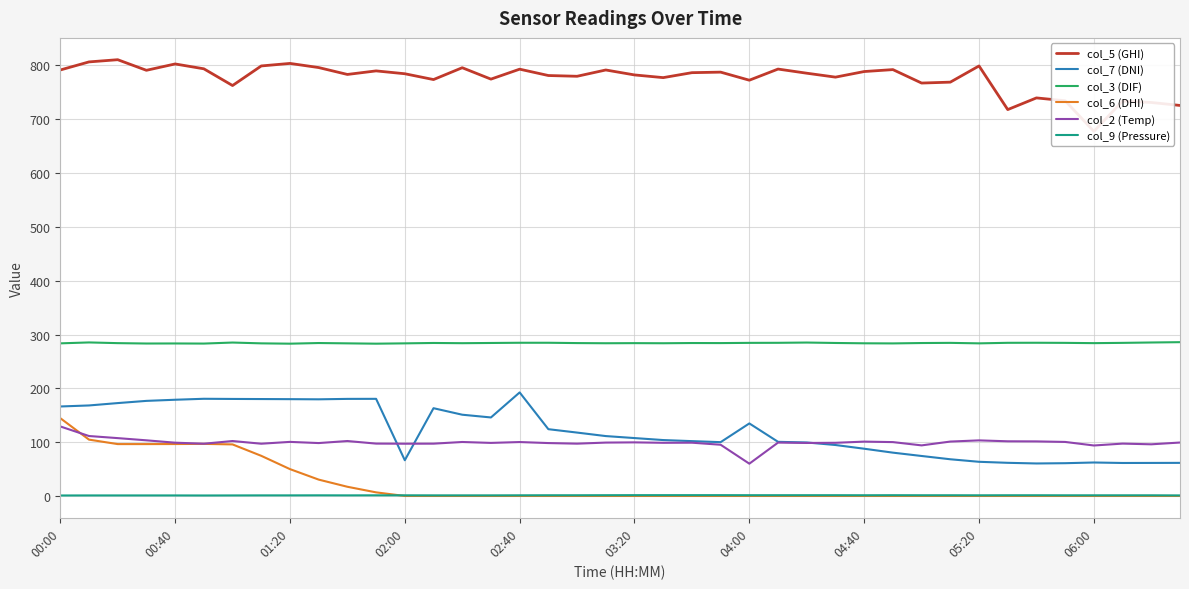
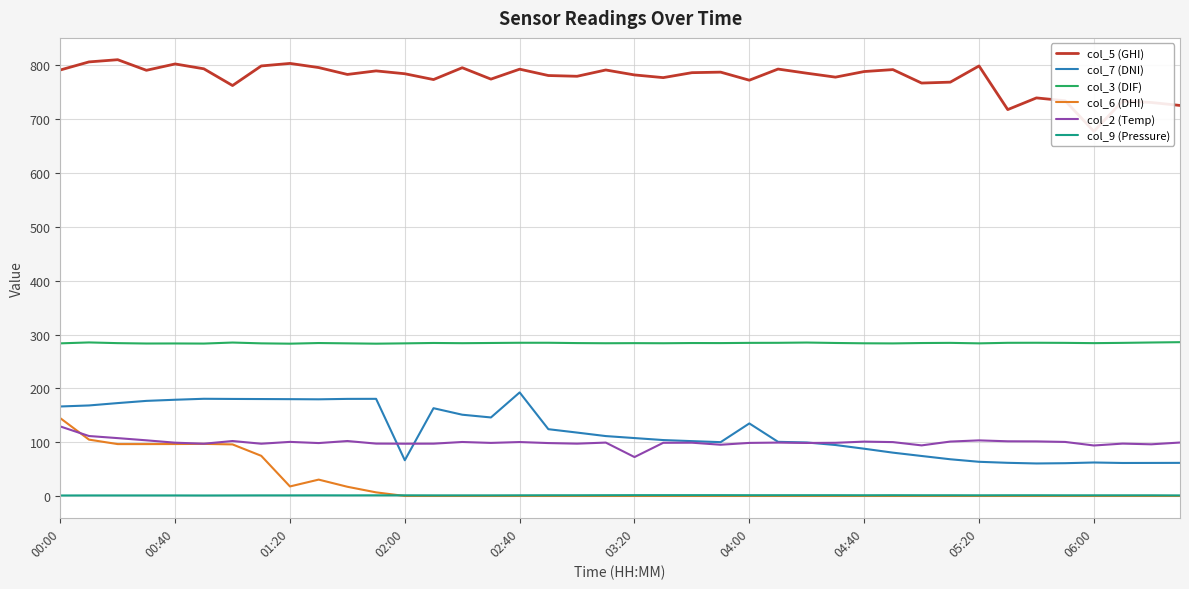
  {
    "col_5 (GHI)": {
      "00:00": 790,
      "00:40": 800,
      "01:20": 800,
      "02:00": 780,
      "02:40": 790,
      "03:20": 780,
      "04:00": 770,
      "04:40": 790,
      "05:20": 800
    },
    "col_7 (DNI)": {
      "00:00": 170,
      "00:40": 180,
      "01:20": 180,
      "02:00": 70,
      "02:40": 190,
      "03:20": 110,
      "04:00": 130,
      "04:40": 90,
      "05:20": 60,
      "06:00": 60
    },
    "col_6 (DHI)": {
      "00:00": 140,
-     "01:20": 50
+     "01:20": 20
    },
    "col_2 (Temp)": {
      "00:00": 130,
      "01:20": 100,
      "02:00": 100,
      "02:40": 100,
-     "03:20": 100,
-     "04:00": 60,
+     "03:20": 70,
+     "04:00": 100,
      "04:40": 100,
      "05:20": 100,
      "06:00": 90
    }
  }
